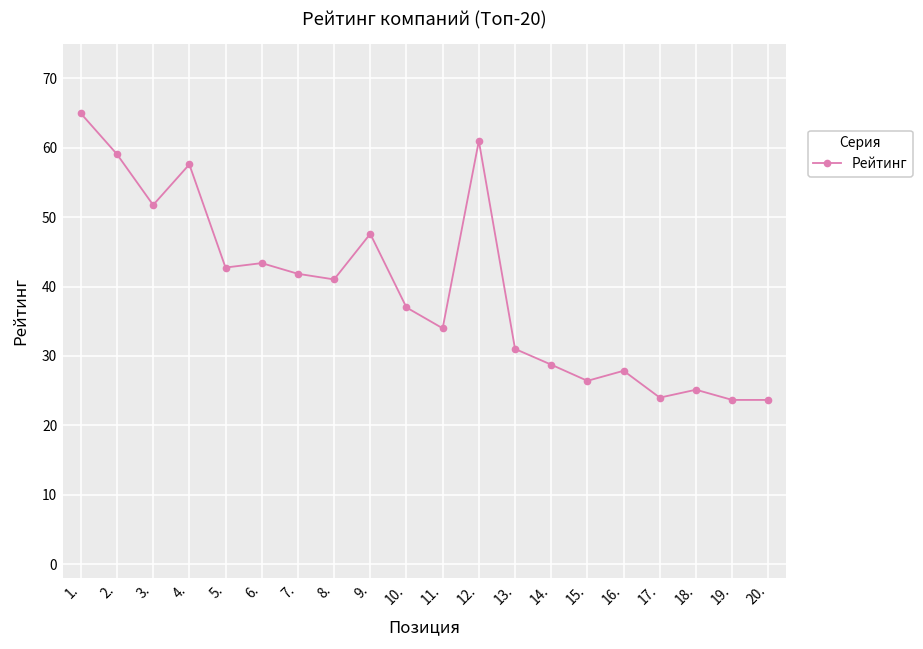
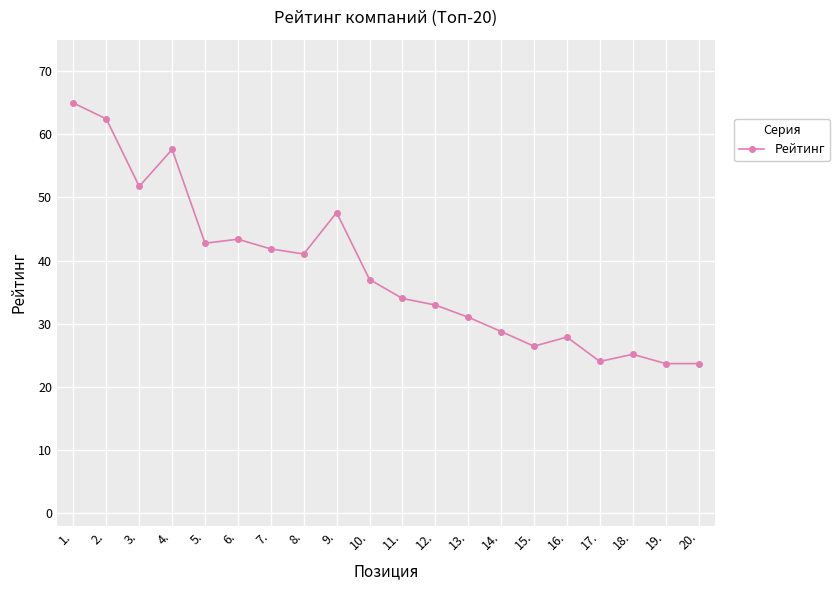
  {
    "1.": 65,
-   "2.": 59,
+   "2.": 62,
    "3.": 52,
    "4.": 58,
    "5.": 43,
    "6.": 43,
    "7.": 42,
    "8.": 41,
    "9.": 48,
    "10.": 37,
    "11.": 34,
-   "12.": 61,
+   "12.": 33,
    "13.": 31,
    "14.": 29,
    "15.": 26,
    "16.": 28,
    "17.": 24,
    "18.": 25,
    "19.": 24,
    "20.": 24
  }
